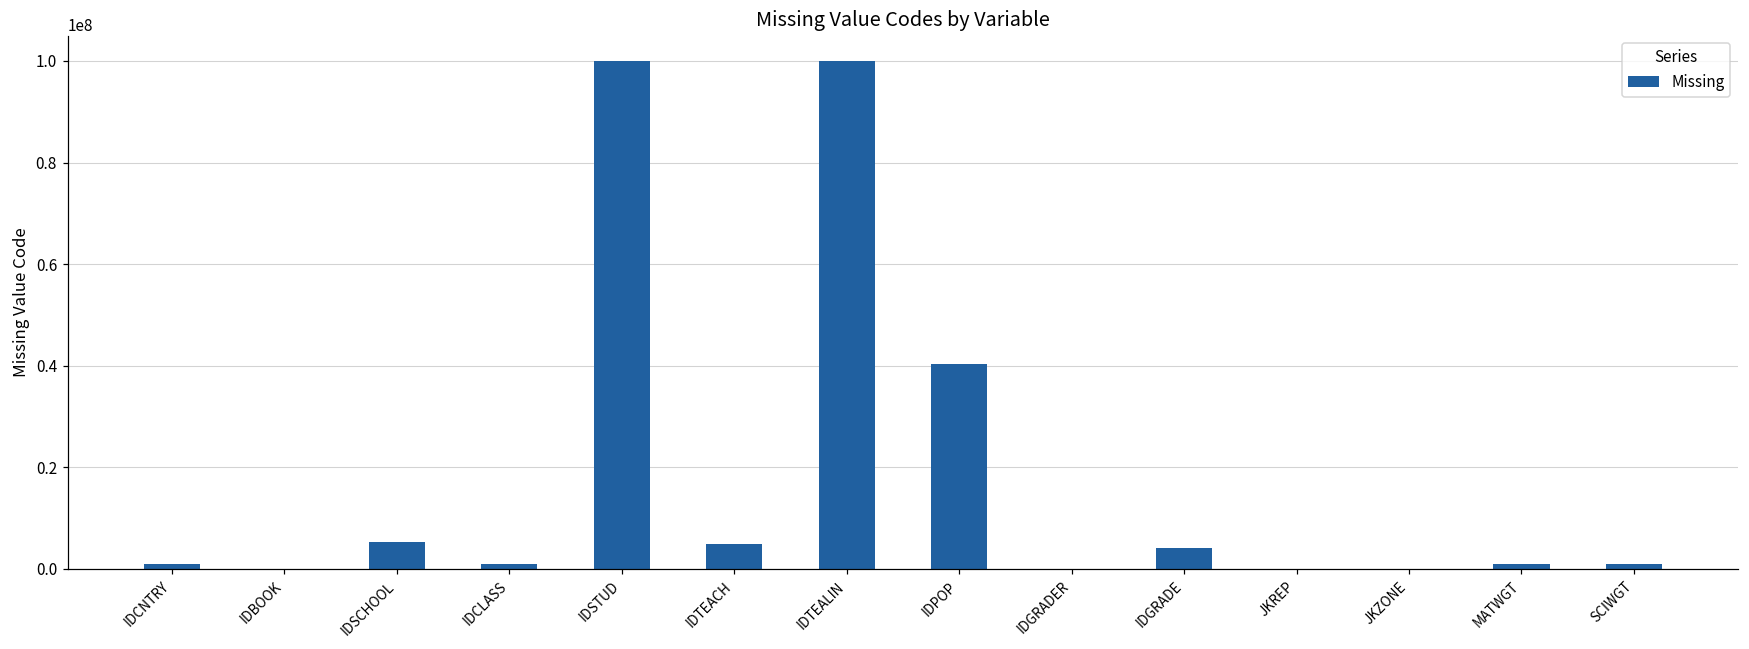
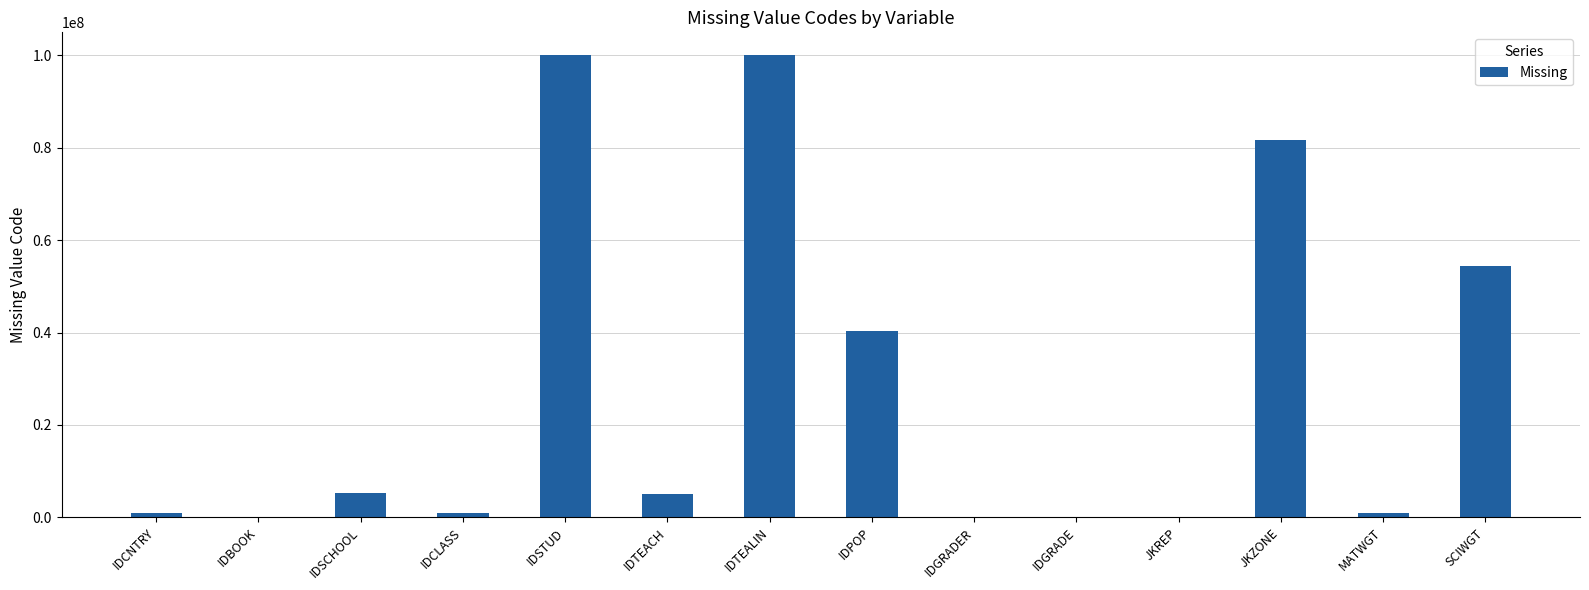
  {
    "IDCNTRY": 1000000,
    "IDSCHOOL": 5000000,
    "IDCLASS": 1000000,
    "IDSTUD": 100000000,
    "IDTEACH": 5000000,
    "IDTEALIN": 100000000,
    "IDPOP": 40000000,
-   "IDGRADE": 4000000,
-   "JKZONE": 0,
+   "IDGRADE": 0,
+   "JKZONE": 82000000,
    "MATWGT": 1000000,
-   "SCIWGT": 1000000
+   "SCIWGT": 54000000
  }
